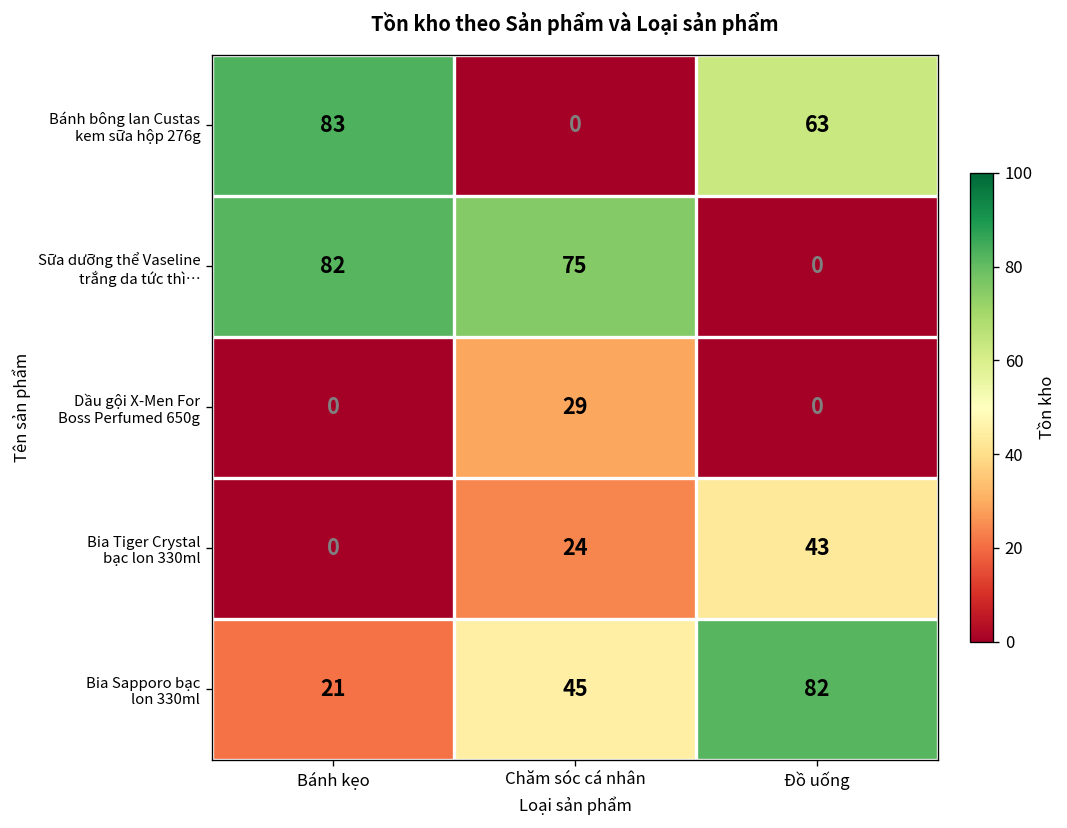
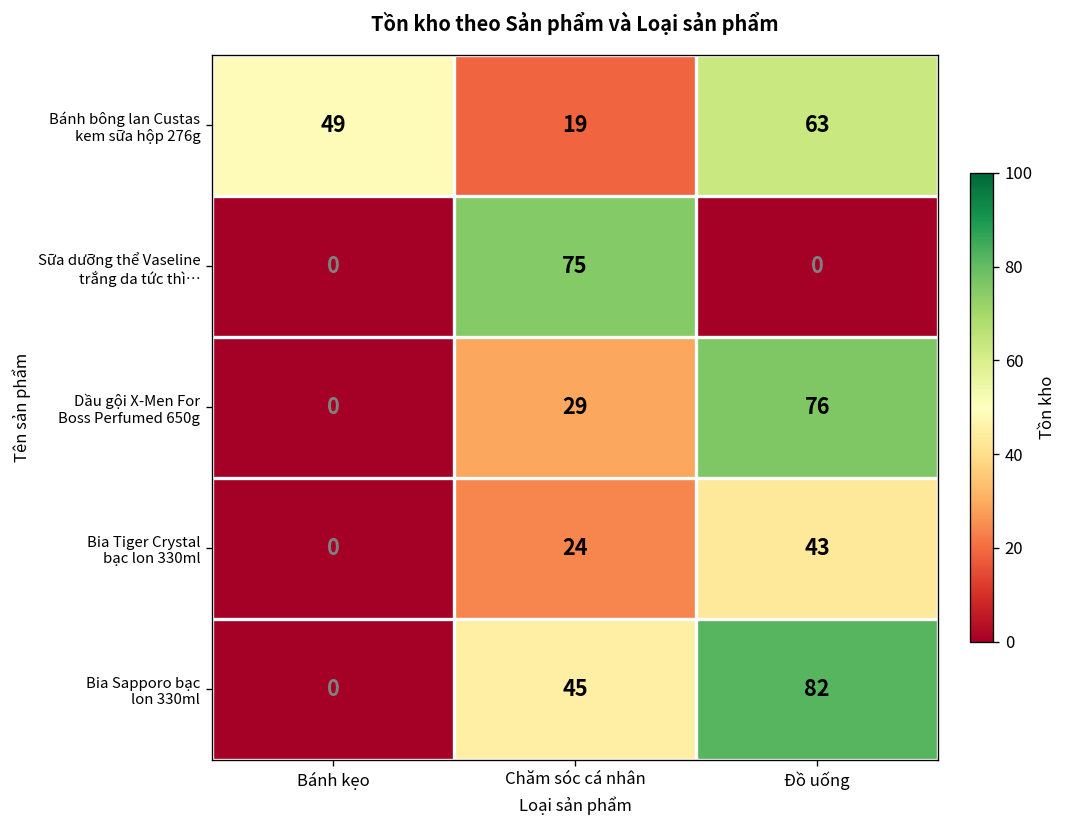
  {
    "Bánh bông lan Custas kem sữa hộp 276g": {
-     "Bánh kẹo": 83,
-     "Chăm sóc cá nhân": 0,
+     "Bánh kẹo": 49,
+     "Chăm sóc cá nhân": 19,
      "Đồ uống": 63
    },
    "Sữa dưỡng thể Vaseline trắng da tức thì…": {
-     "Bánh kẹo": 82,
+     "Bánh kẹo": 0,
      "Chăm sóc cá nhân": 75,
      "Đồ uống": 0
    },
    "Dầu gội X-Men For Boss Perfumed 650g": {
      "Bánh kẹo": 0,
      "Chăm sóc cá nhân": 29,
-     "Đồ uống": 0
+     "Đồ uống": 76
    },
    "Bia Tiger Crystal bạc lon 330ml": {
      "Bánh kẹo": 0,
      "Chăm sóc cá nhân": 24,
      "Đồ uống": 43
    },
    "Bia Sapporo bạc lon 330ml": {
-     "Bánh kẹo": 21,
+     "Bánh kẹo": 0,
      "Chăm sóc cá nhân": 45,
      "Đồ uống": 82
    }
  }
